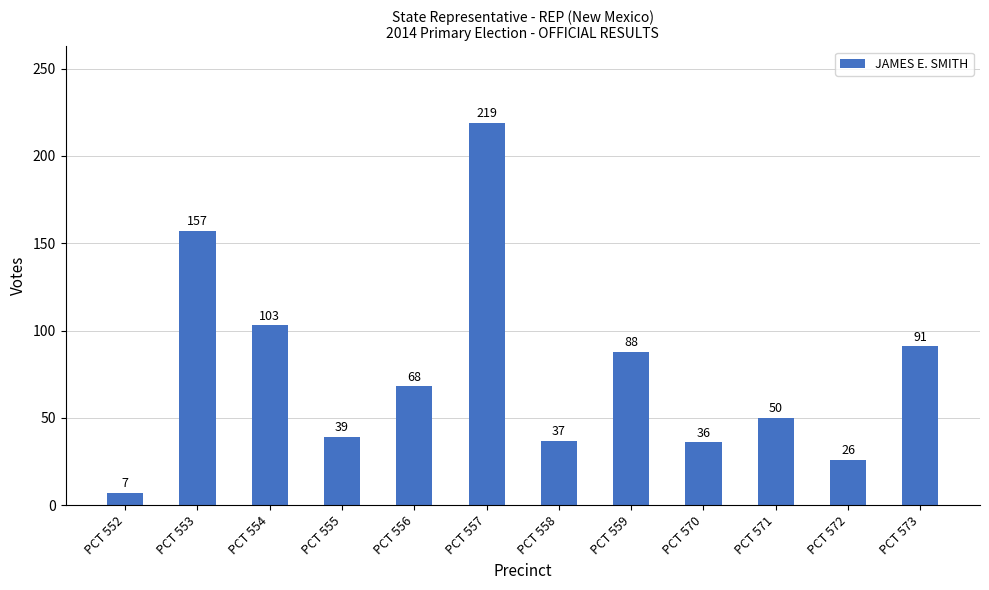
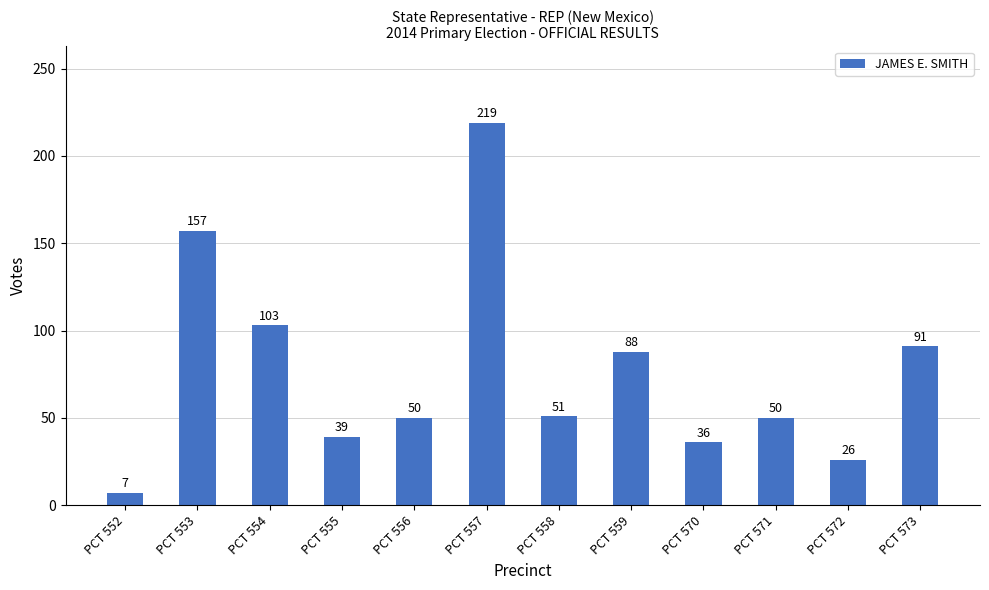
  {
    "PCT 552": 7,
    "PCT 553": 157,
    "PCT 554": 103,
    "PCT 555": 39,
-   "PCT 556": 68,
+   "PCT 556": 50,
    "PCT 557": 219,
-   "PCT 558": 37,
+   "PCT 558": 51,
    "PCT 559": 88,
    "PCT 570": 36,
    "PCT 571": 50,
    "PCT 572": 26,
    "PCT 573": 91
  }
